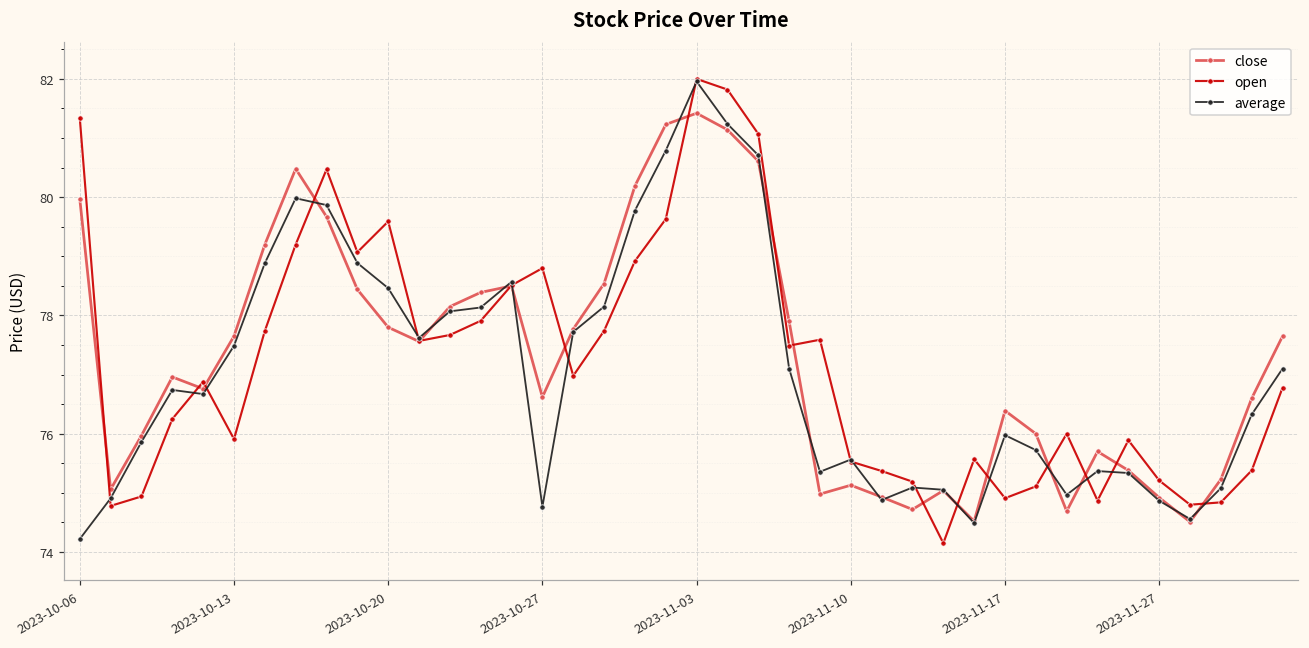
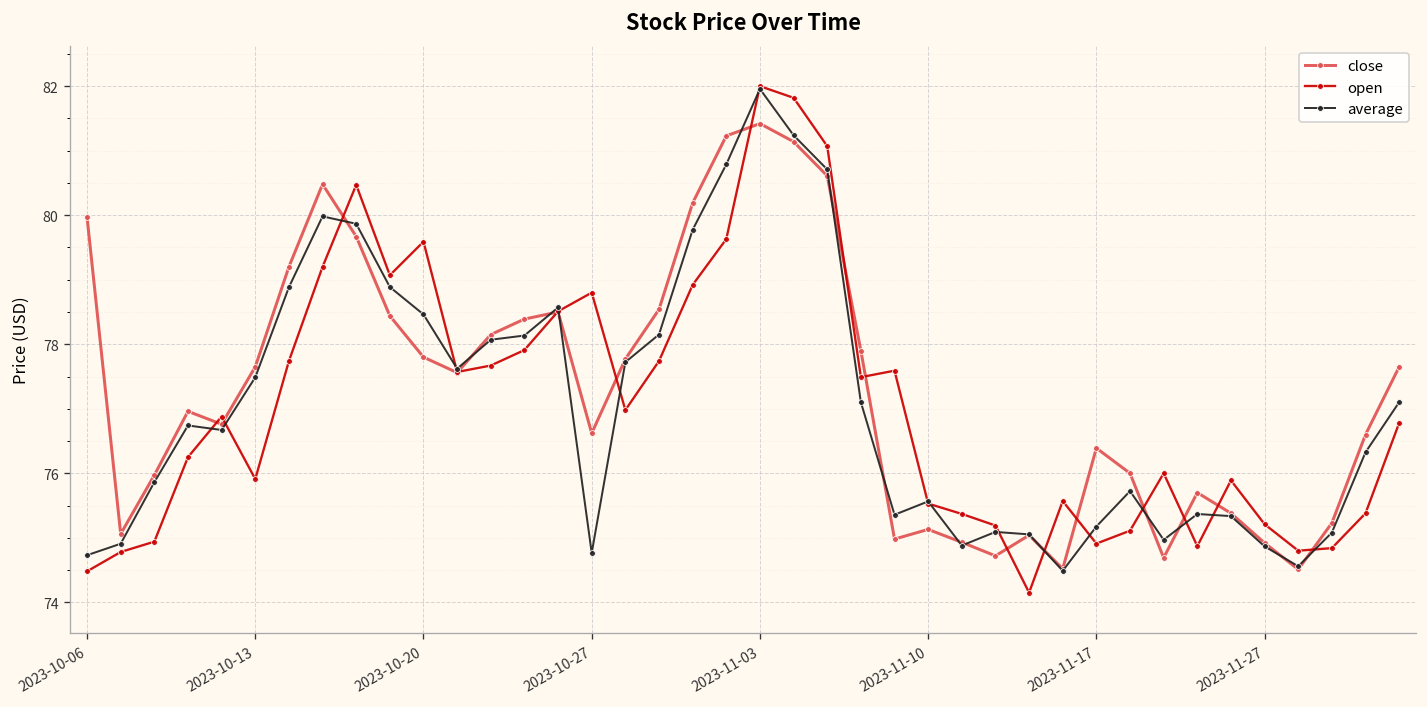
  {
    "close": {
      "2023-10-06": 80.0,
      "2023-10-13": 77.7,
      "2023-10-20": 77.8,
      "2023-10-27": 76.6,
      "2023-11-03": 81.4,
      "2023-11-10": 75.1,
      "2023-11-17": 76.4,
      "2023-11-27": 74.9
    },
    "open": {
-     "2023-10-06": 81.3,
+     "2023-10-06": 74.5,
      "2023-10-13": 75.9,
      "2023-10-20": 79.6,
      "2023-10-27": 78.8,
      "2023-11-17": 74.9,
      "2023-11-27": 75.2
    },
    "average": {
-     "2023-10-06": 74.2,
+     "2023-10-06": 74.7,
      "2023-10-13": 77.5,
      "2023-10-20": 78.5,
      "2023-10-27": 74.8,
-     "2023-11-17": 76.0,
+     "2023-11-17": 75.2,
      "2023-11-27": 74.9
    }
  }
